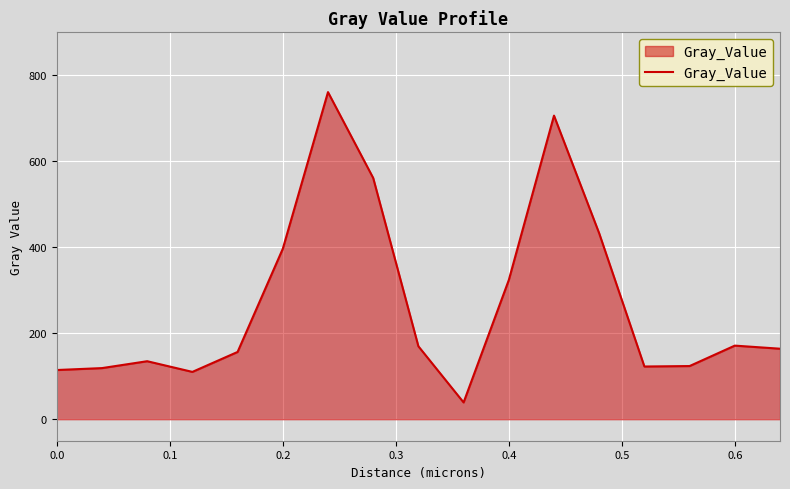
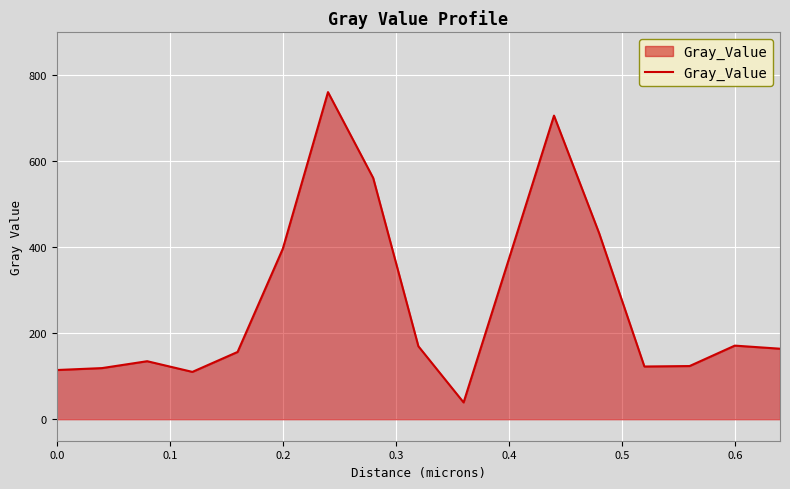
  {
    "0.0": 110,
    "0.2": 400,
-   "0.4": 320,
+   "0.4": 370,
    "0.6": 170
  }
